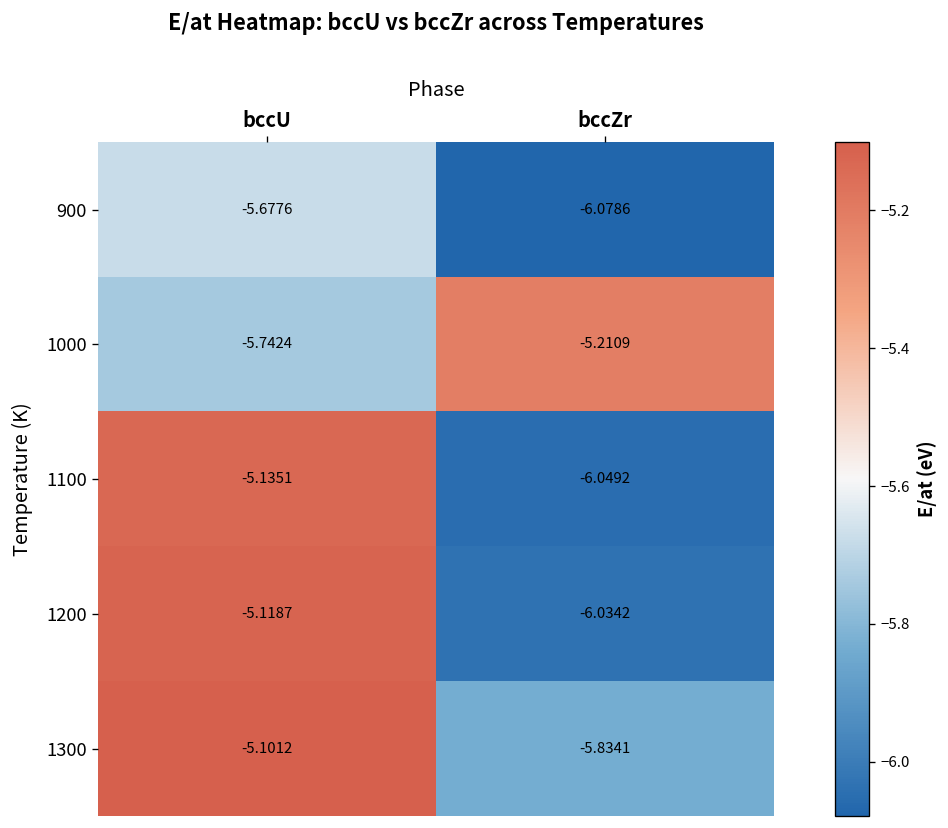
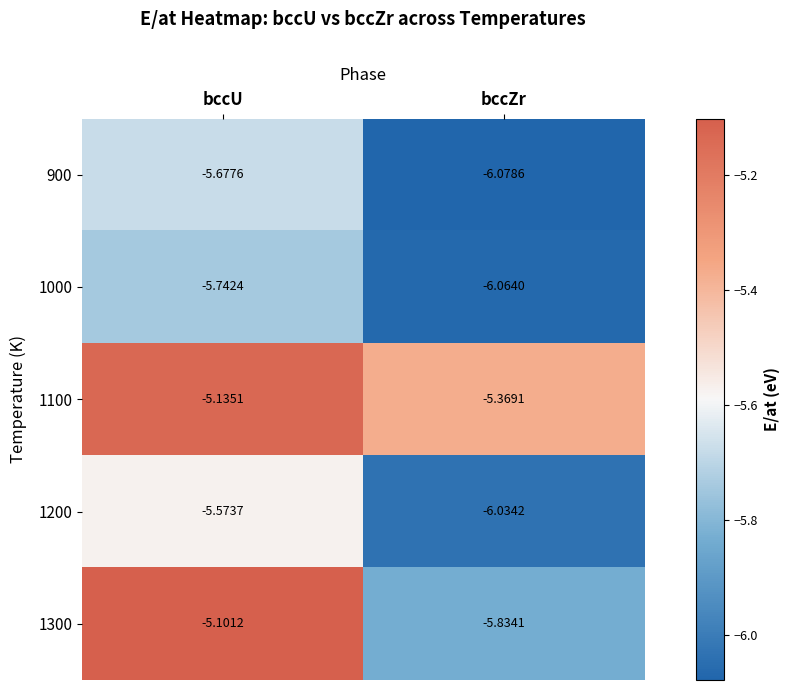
  {
    "900": {
      "bccU": -5.6776,
      "bccZr": -6.0786
    },
    "1000": {
      "bccU": -5.7424,
-     "bccZr": -5.2109
+     "bccZr": -6.0640
    },
    "1100": {
      "bccU": -5.1351,
-     "bccZr": -6.0492
+     "bccZr": -5.3691
    },
    "1200": {
-     "bccU": -5.1187,
+     "bccU": -5.5737,
      "bccZr": -6.0342
    },
    "1300": {
      "bccU": -5.1012,
      "bccZr": -5.8341
    }
  }
